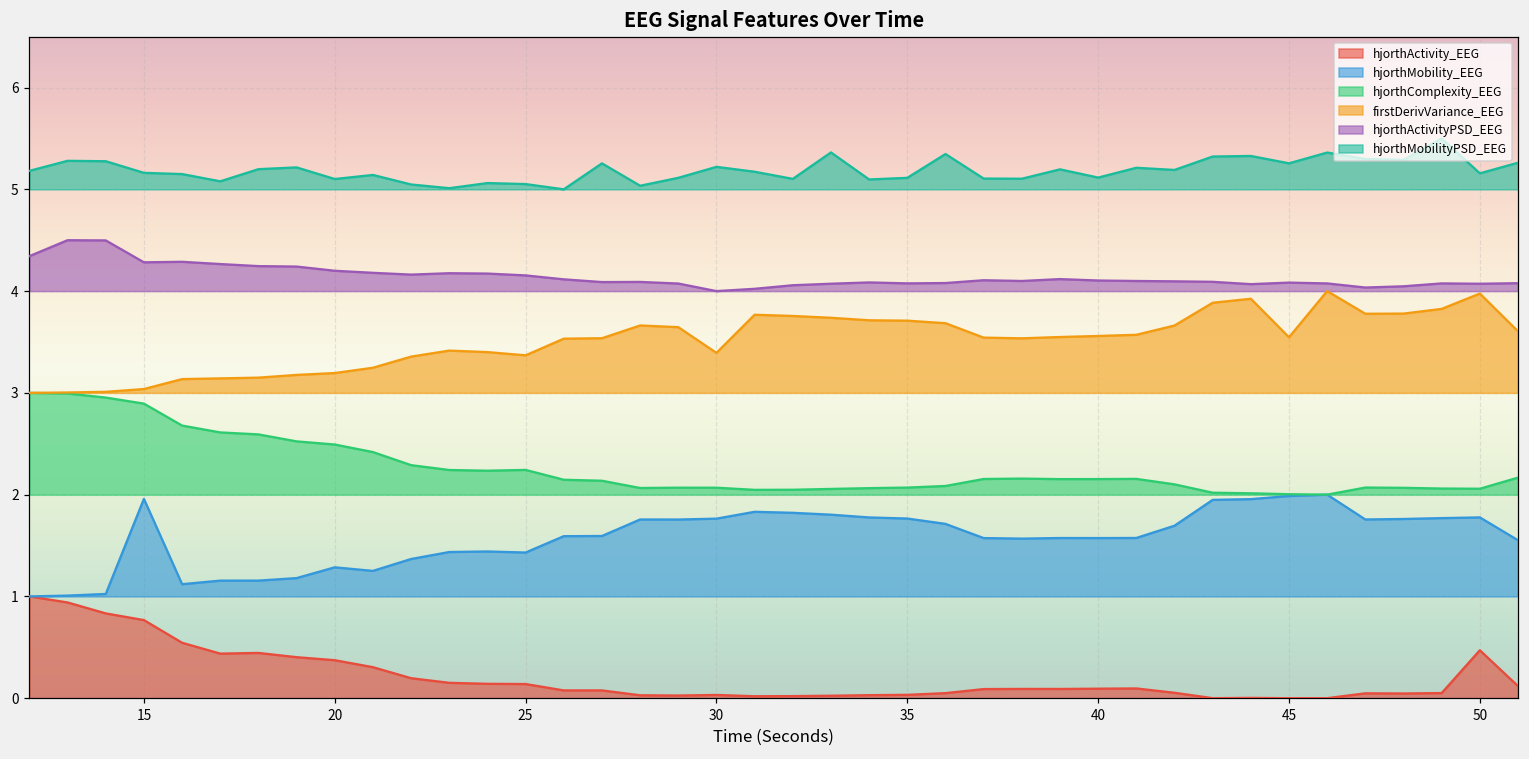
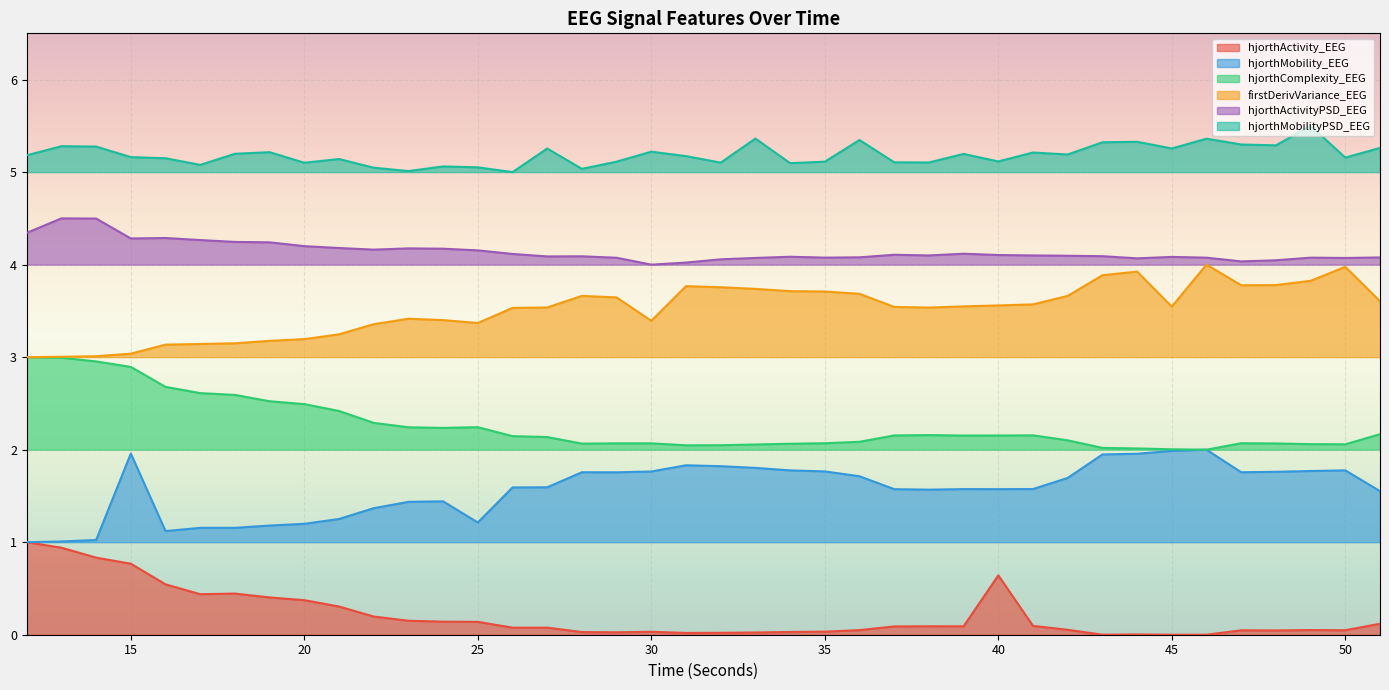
  {
    "hjorthActivity_EEG": {
      "15": 0.8,
      "20": 0.4,
      "25": 0.1,
      "30": 0.0,
      "35": 0.0,
-     "40": 0.1,
+     "40": 0.6,
      "45": 0.0,
-     "50": 0.5
+     "50": 0.0
    },
    "hjorthMobility_EEG": {
      "15": 2.0,
-     "20": 1.3,
-     "25": 1.4,
+     "20": 1.2,
+     "25": 1.2,
      "30": 1.8,
      "35": 1.8,
      "40": 1.6,
      "50": 1.8
    },
    "firstDerivVariance_EEG": {
      "15": 3.0,
      "20": 3.2,
      "25": 3.4,
      "30": 3.4,
      "35": 3.7,
      "40": 3.6,
      "45": 3.5,
      "50": 4.0
    },
    "hjorthActivityPSD_EEG": {
      "15": 4.3,
      "20": 4.2,
      "25": 4.2,
      "35": 4.1,
      "40": 4.1,
      "45": 4.1,
      "50": 4.1
    }
  }
